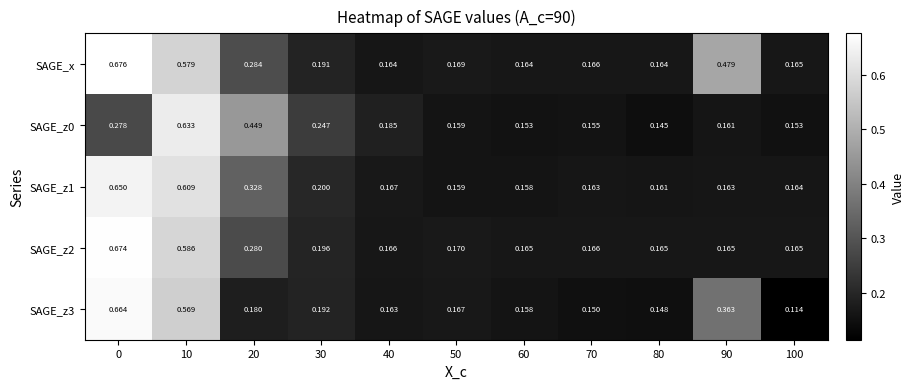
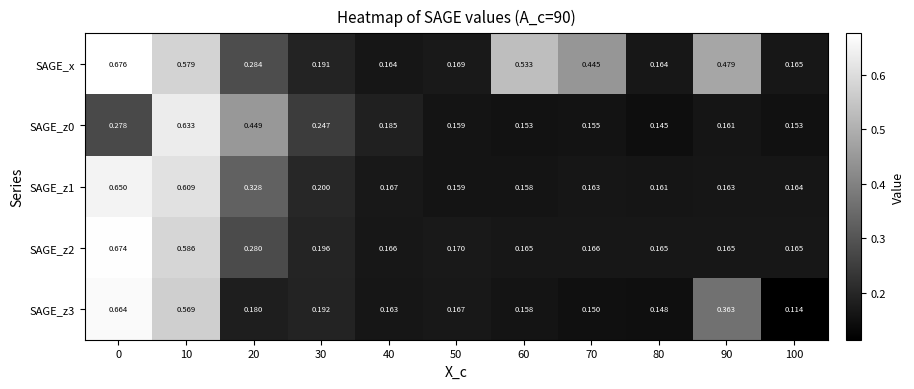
  {
    "SAGE_x": {
      "0": 0.676,
      "10": 0.579,
      "20": 0.284,
      "30": 0.191,
      "40": 0.164,
      "50": 0.169,
-     "60": 0.164,
-     "70": 0.166,
+     "60": 0.533,
+     "70": 0.445,
      "80": 0.164,
      "90": 0.479,
      "100": 0.165
    },
    "SAGE_z0": {
      "0": 0.278,
      "10": 0.633,
      "20": 0.449,
      "30": 0.247,
      "40": 0.185,
      "50": 0.159,
      "60": 0.153,
      "70": 0.155,
      "80": 0.145,
      "90": 0.161,
      "100": 0.153
    },
    "SAGE_z1": {
      "0": 0.650,
      "10": 0.609,
      "20": 0.328,
      "30": 0.200,
      "40": 0.167,
      "50": 0.159,
      "60": 0.158,
      "70": 0.163,
      "80": 0.161,
      "90": 0.163,
      "100": 0.164
    },
    "SAGE_z2": {
      "0": 0.674,
      "10": 0.586,
      "20": 0.280,
      "30": 0.196,
      "40": 0.166,
      "50": 0.170,
      "60": 0.165,
      "70": 0.166,
      "80": 0.165,
      "90": 0.165,
      "100": 0.165
    },
    "SAGE_z3": {
      "0": 0.664,
      "10": 0.569,
      "20": 0.180,
      "30": 0.192,
      "40": 0.163,
      "50": 0.167,
      "60": 0.158,
      "70": 0.150,
      "80": 0.148,
      "90": 0.363,
      "100": 0.114
    }
  }
